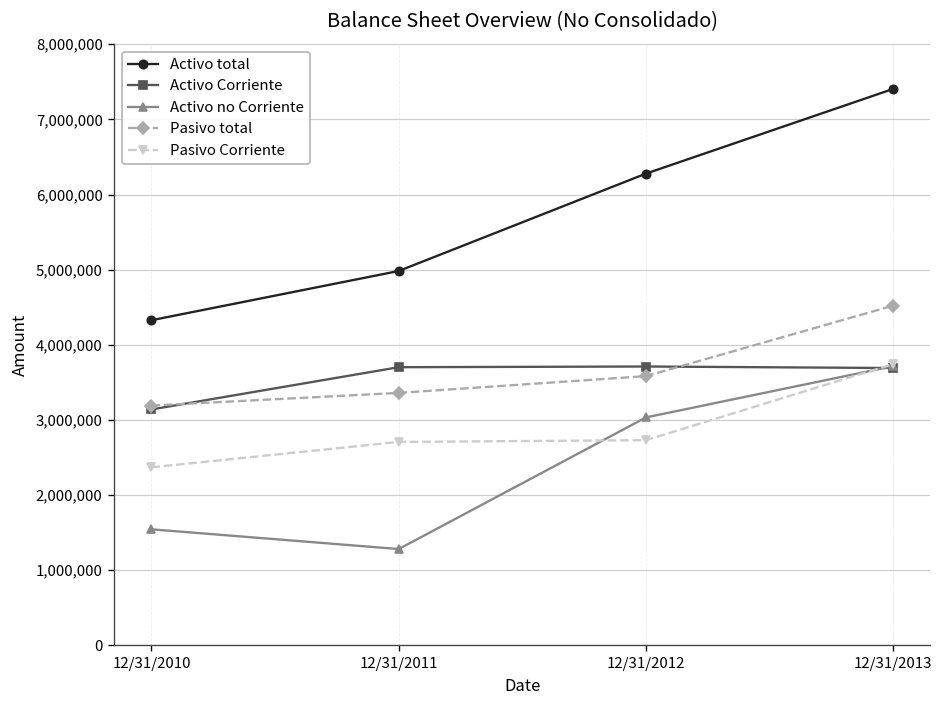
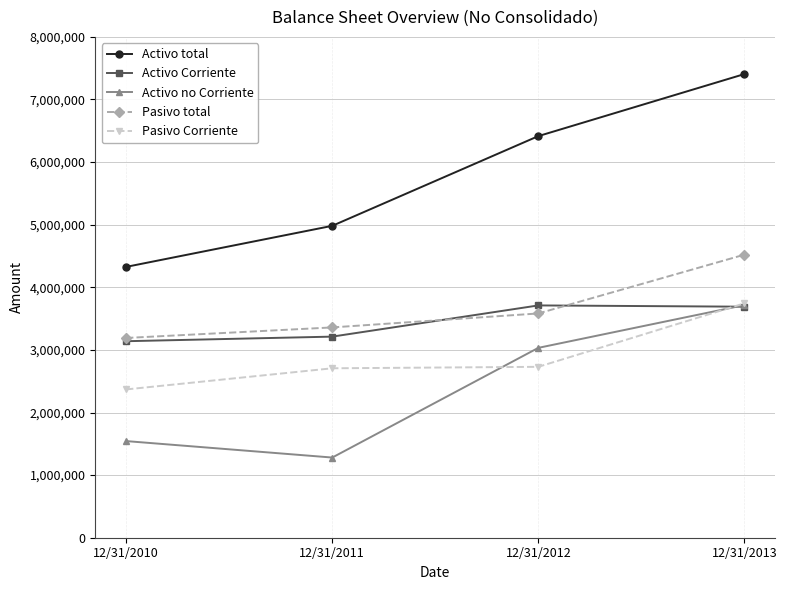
  {
    "Activo total": {
      "12/31/2010": "4,300,000",
      "12/31/2011": "5,000,000",
-     "12/31/2012": "6,300,000",
+     "12/31/2012": "6,400,000",
      "12/31/2013": "7,400,000"
    },
    "Activo Corriente": {
      "12/31/2010": "3,100,000",
-     "12/31/2011": "3,700,000",
+     "12/31/2011": "3,200,000",
      "12/31/2012": "3,700,000"
    }
  }
